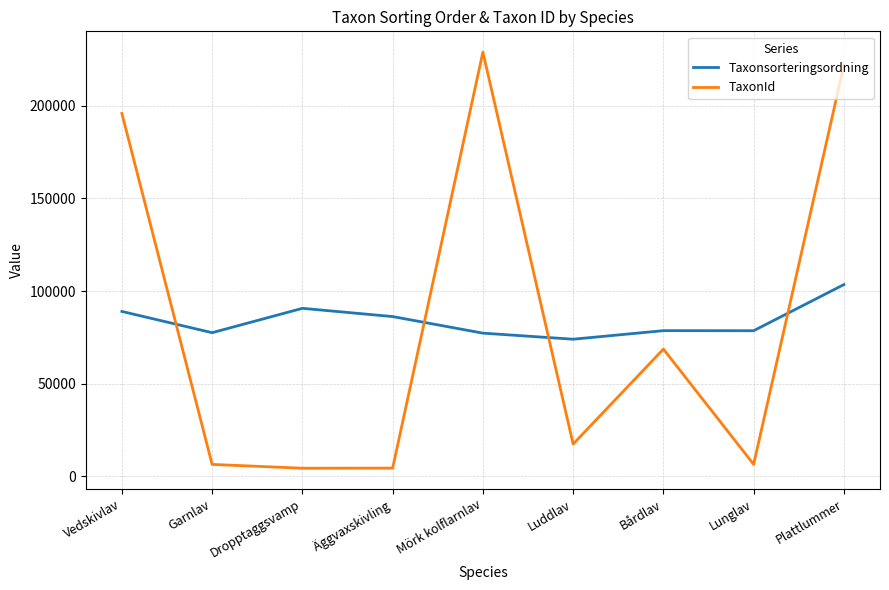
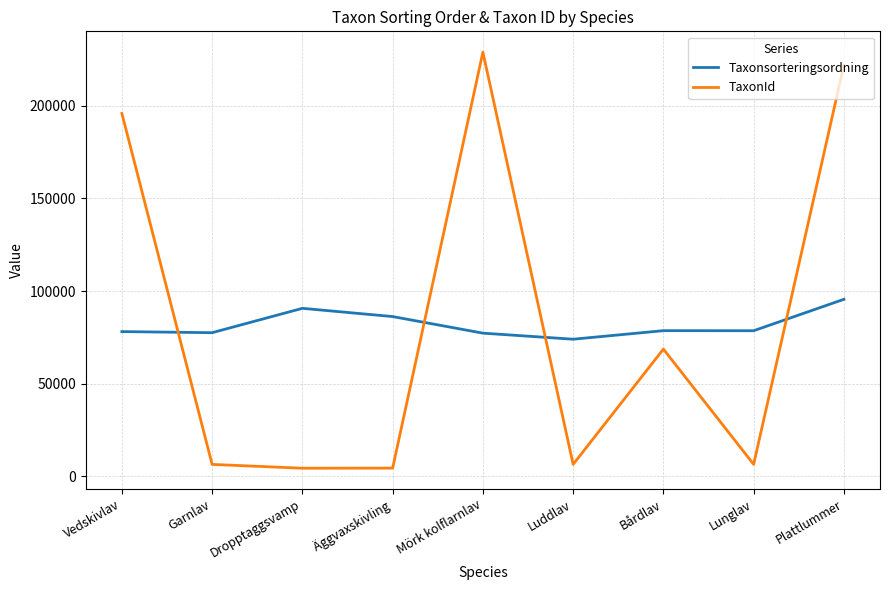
  {
    "Taxonsorteringsordning": {
-     "Vedskivlav": 89000,
+     "Vedskivlav": 78000,
      "Garnlav": 78000,
      "Dropptaggsvamp": 91000,
      "Äggvaxskivling": 86000,
      "Mörk kolflarnlav": 77000,
      "Luddlav": 74000,
      "Bårdlav": 79000,
      "Lunglav": 79000,
-     "Plattlummer": 103000
+     "Plattlummer": 96000
    },
    "TaxonId": {
      "Vedskivlav": 196000,
      "Garnlav": 6000,
      "Dropptaggsvamp": 4000,
      "Äggvaxskivling": 4000,
      "Mörk kolflarnlav": 229000,
-     "Luddlav": 17000,
+     "Luddlav": 6000,
      "Bårdlav": 69000,
      "Lunglav": 6000
    }
  }
